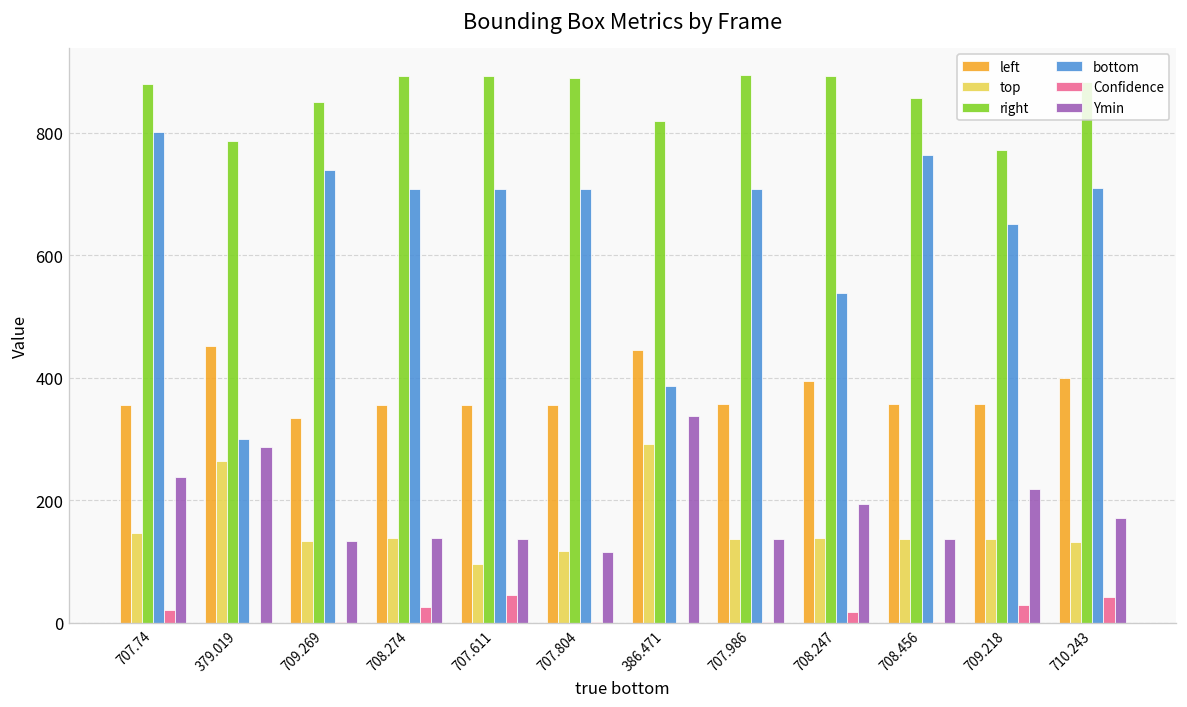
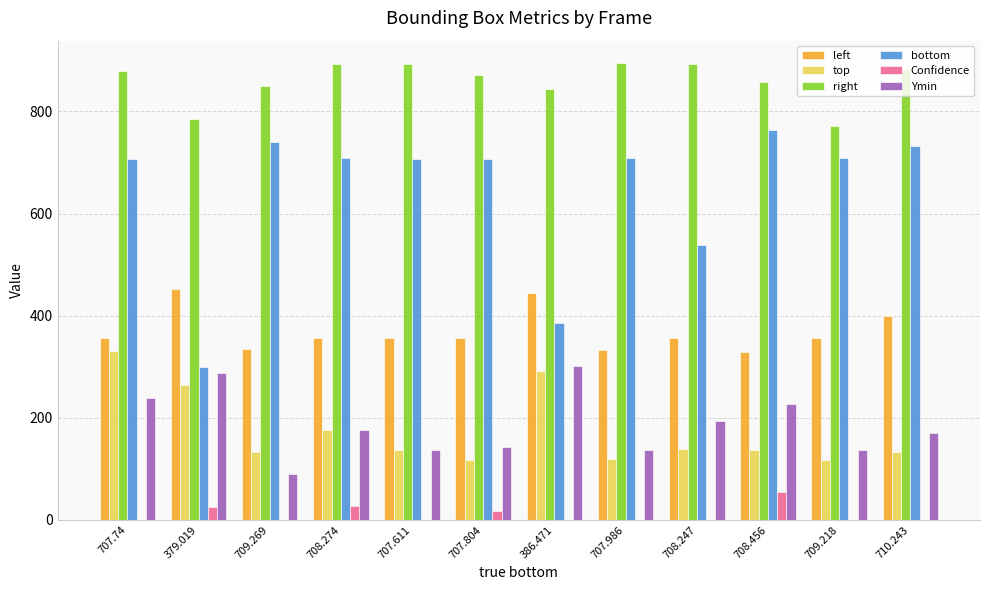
  {
    "left": {
      "707.74": 360,
      "379.019": 450,
      "709.269": 340,
      "708.274": 360,
      "707.611": 360,
      "707.804": 360,
      "386.471": 450,
-     "707.986": 360,
-     "708.247": 400,
-     "708.456": 360,
+     "707.986": 330,
+     "708.247": 360,
+     "708.456": 330,
      "709.218": 360,
      "710.243": 400
    },
    "top": {
-     "707.74": 150,
+     "707.74": 330,
      "379.019": 260,
      "709.269": 130,
-     "708.274": 140,
-     "707.611": 100,
+     "708.274": 180,
+     "707.611": 140,
      "707.804": 120,
      "386.471": 290,
-     "707.986": 140,
+     "707.986": 120,
      "708.247": 140,
      "708.456": 140,
-     "709.218": 140,
+     "709.218": 120,
      "710.243": 130
    },
    "right": {
      "707.74": 880,
      "379.019": 790,
      "709.269": 850,
      "708.274": 890,
      "707.611": 890,
-     "707.804": 890,
-     "386.471": 820,
+     "707.804": 870,
+     "386.471": 840,
      "707.986": 890,
      "708.247": 890,
      "708.456": 860,
      "709.218": 770
    },
    "bottom": {
-     "707.74": 800,
+     "707.74": 710,
      "379.019": 300,
      "709.269": 740,
      "708.274": 710,
      "707.611": 710,
      "707.804": 710,
      "386.471": 390,
      "707.986": 710,
      "708.247": 540,
      "708.456": 760,
-     "709.218": 650,
-     "710.243": 710
+     "709.218": 710,
+     "710.243": 730
    },
    "Confidence": {
-     "707.74": 20,
-     "379.019": 0,
+     "707.74": 0,
+     "379.019": 30,
      "708.274": 30,
-     "707.611": 50,
-     "707.804": 0,
-     "708.247": 20,
-     "708.456": 0,
-     "709.218": 30,
-     "710.243": 40
+     "707.611": 0,
+     "707.804": 20,
+     "708.247": 0,
+     "708.456": 60,
+     "709.218": 0,
+     "710.243": 0
    },
    "Ymin": {
      "707.74": 240,
      "379.019": 290,
-     "709.269": 130,
-     "708.274": 140,
+     "709.269": 90,
+     "708.274": 180,
      "707.611": 140,
-     "707.804": 120,
-     "386.471": 340,
+     "707.804": 140,
+     "386.471": 300,
      "707.986": 140,
      "708.247": 190,
-     "708.456": 140,
-     "709.218": 220,
+     "708.456": 230,
+     "709.218": 140,
      "710.243": 170
    }
  }
